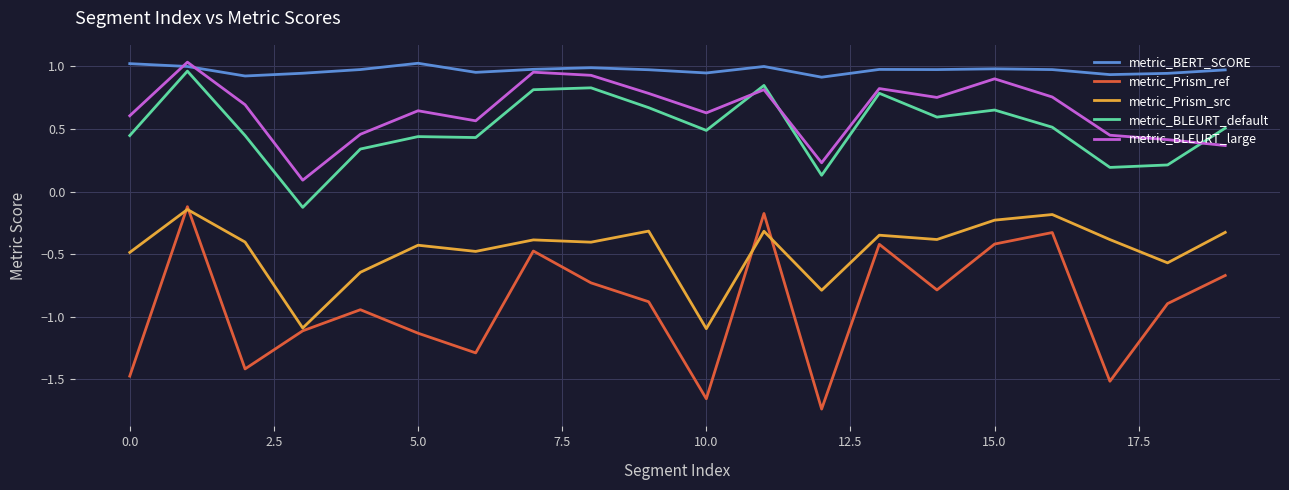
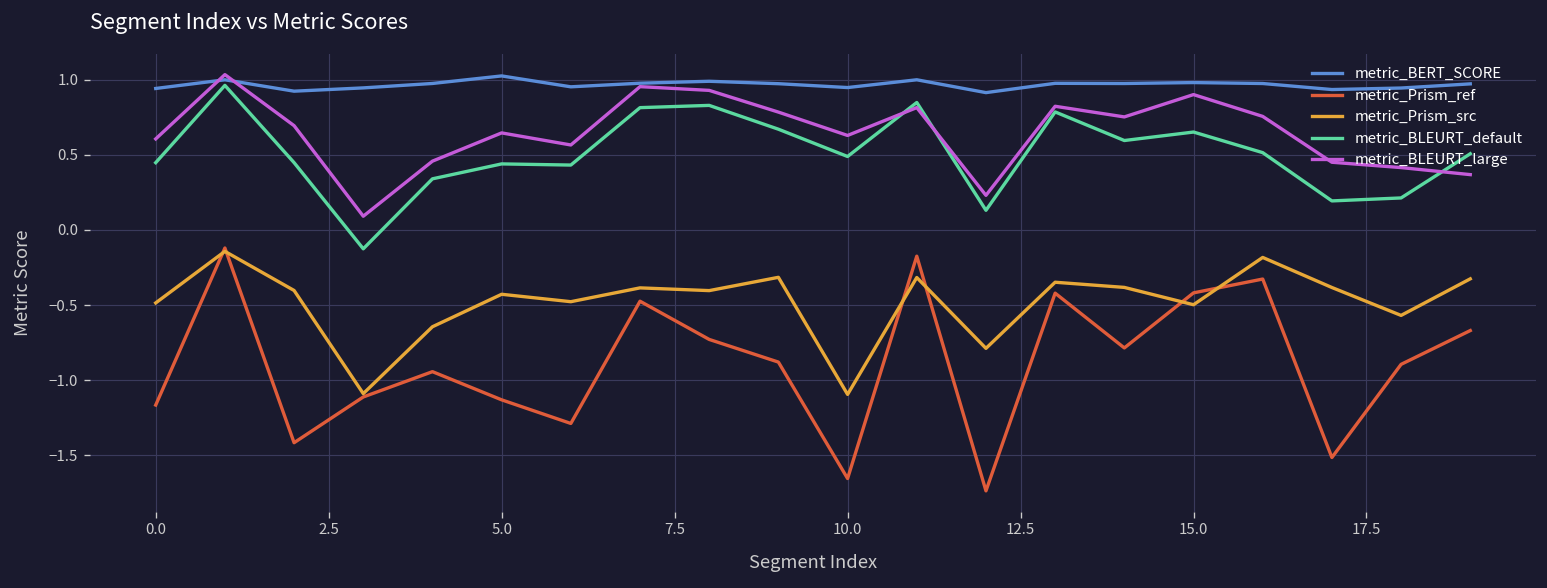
  {
    "metric_BERT_SCORE": {
-     "0.0": 1.02,
+     "0.0": 0.94,
      "5.0": 1.03,
      "10.0": 0.95,
      "15.0": 0.98
    },
    "metric_Prism_ref": {
-     "0.0": -1.47,
+     "0.0": -1.17,
      "5.0": -1.13,
      "10.0": -1.66,
      "15.0": -0.42
    },
    "metric_Prism_src": {
      "0.0": -0.49,
      "5.0": -0.43,
      "10.0": -1.10,
-     "15.0": -0.23
+     "15.0": -0.50
    },
    "metric_BLEURT_default": {
      "0.0": 0.45,
      "5.0": 0.44,
      "10.0": 0.49,
      "15.0": 0.65
    },
    "metric_BLEURT_large": {
      "0.0": 0.61,
      "5.0": 0.65,
      "10.0": 0.63,
      "15.0": 0.90
    }
  }
